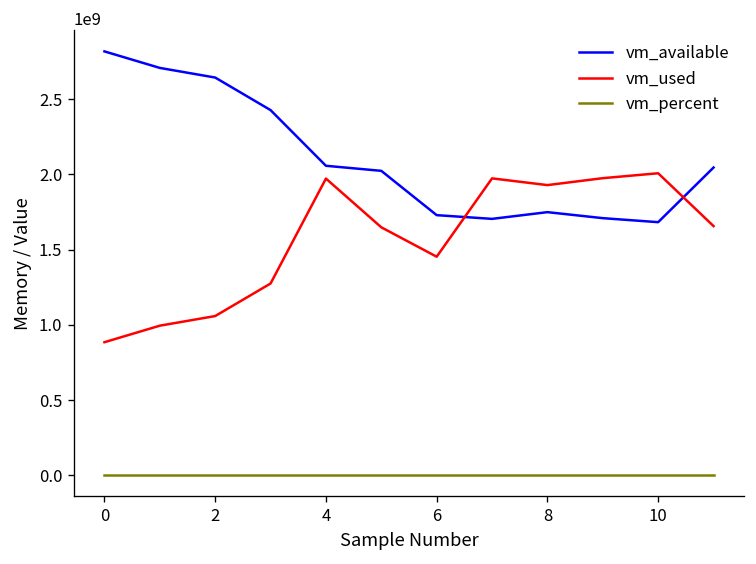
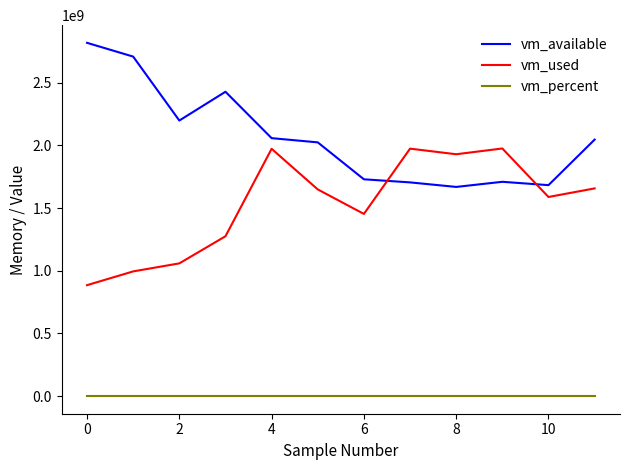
  {
    "vm_available": {
      "0": 2820000000,
-     "2": 2640000000,
+     "2": 2200000000,
      "4": 2060000000,
      "6": 1730000000,
-     "8": 1750000000,
+     "8": 1670000000,
      "10": 1680000000
    },
    "vm_used": {
      "0": 880000000,
      "2": 1060000000,
      "4": 1970000000,
      "6": 1450000000,
      "8": 1930000000,
-     "10": 2010000000
+     "10": 1590000000
    },
    "vm_percent": {
      "0": 0,
      "2": 0,
      "4": 0,
      "6": 0,
      "8": 0,
      "10": 0
    }
  }
